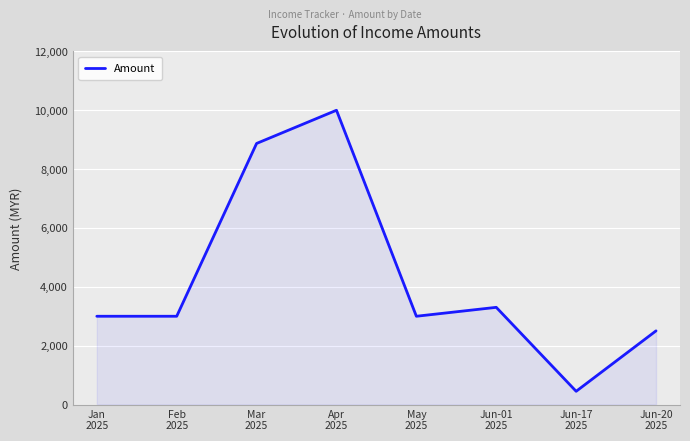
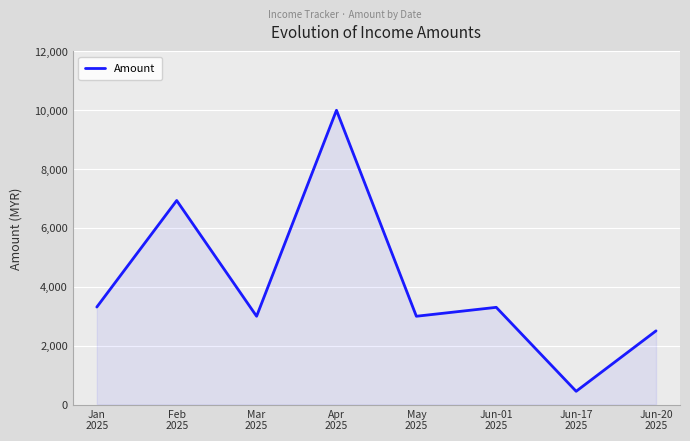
  {
-   "Jan 2025": "3,000",
-   "Feb 2025": "3,000",
-   "Mar 2025": "8,900",
+   "Jan 2025": "3,300",
+   "Feb 2025": "6,900",
+   "Mar 2025": "3,000",
    "Apr 2025": "10,000",
    "May 2025": "3,000",
    "Jun-01 2025": "3,300",
    "Jun-17 2025": "500",
    "Jun-20 2025": "2,500"
  }
